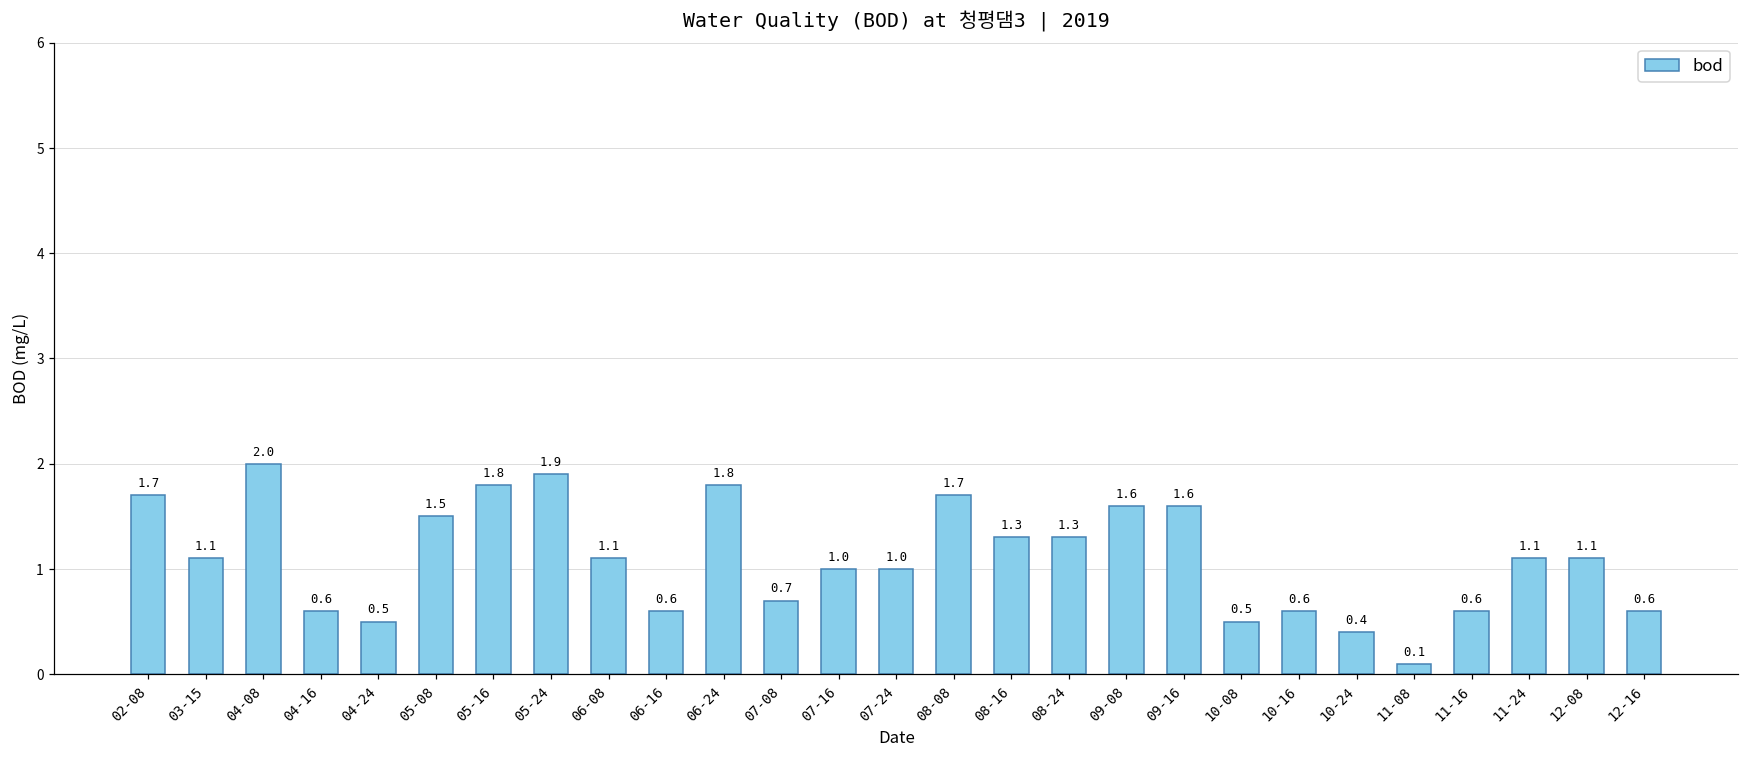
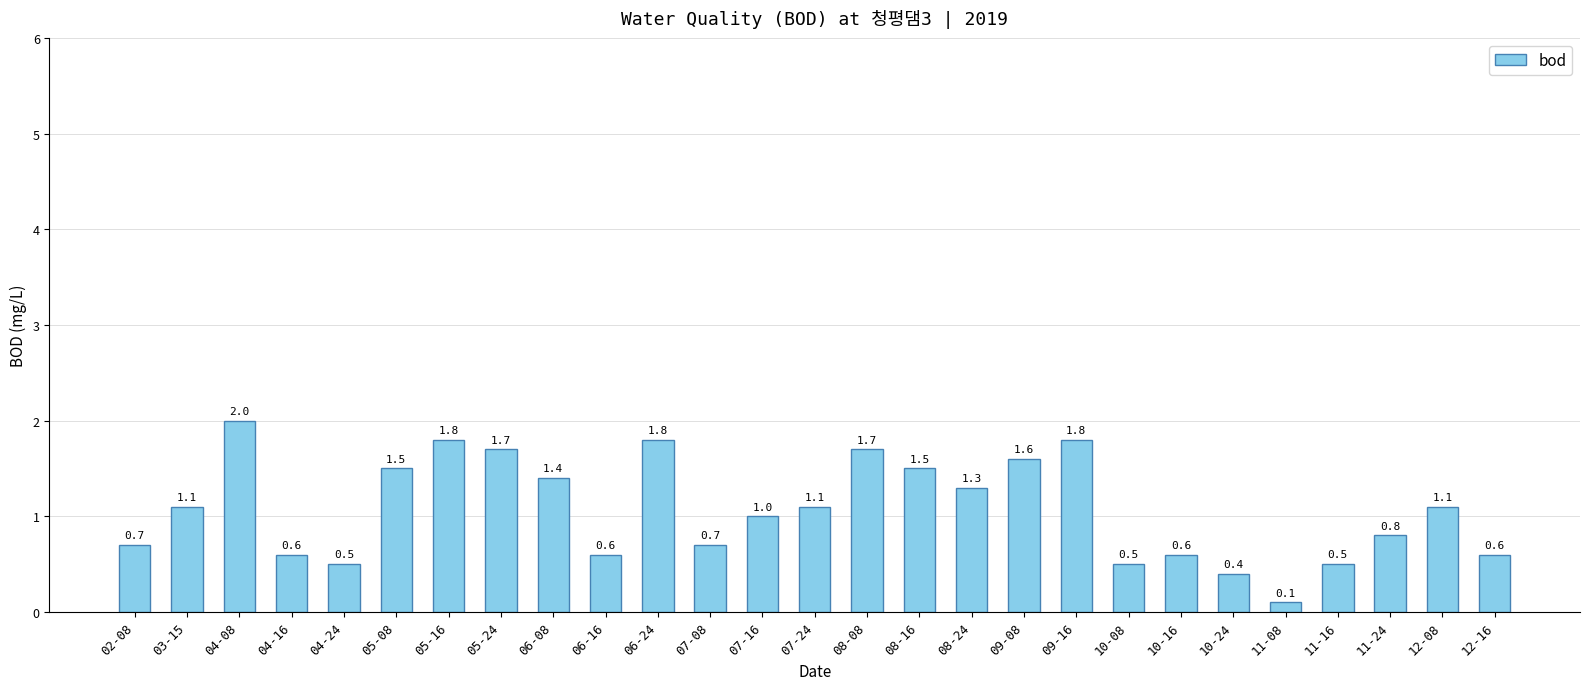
  {
-   "02-08": 1.7,
+   "02-08": 0.7,
    "03-15": 1.1,
    "04-08": 2.0,
    "04-16": 0.6,
    "04-24": 0.5,
    "05-08": 1.5,
    "05-16": 1.8,
-   "05-24": 1.9,
-   "06-08": 1.1,
+   "05-24": 1.7,
+   "06-08": 1.4,
    "06-16": 0.6,
    "06-24": 1.8,
    "07-08": 0.7,
    "07-16": 1.0,
-   "07-24": 1.0,
+   "07-24": 1.1,
    "08-08": 1.7,
-   "08-16": 1.3,
+   "08-16": 1.5,
    "08-24": 1.3,
    "09-08": 1.6,
-   "09-16": 1.6,
+   "09-16": 1.8,
    "10-08": 0.5,
    "10-16": 0.6,
    "10-24": 0.4,
    "11-08": 0.1,
-   "11-16": 0.6,
-   "11-24": 1.1,
+   "11-16": 0.5,
+   "11-24": 0.8,
    "12-08": 1.1,
    "12-16": 0.6
  }
